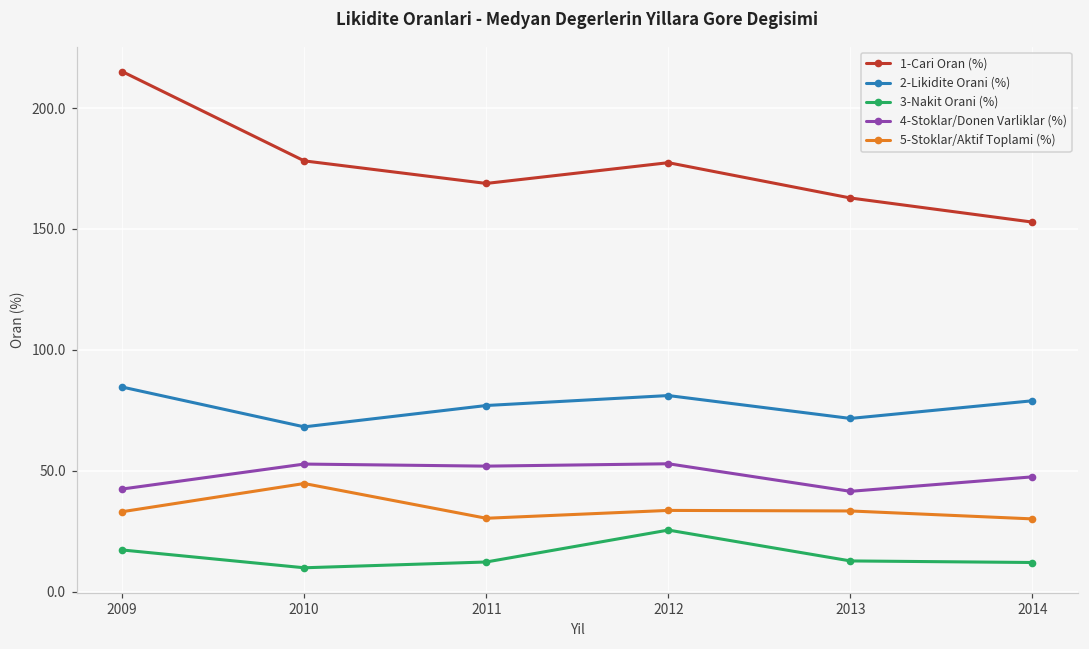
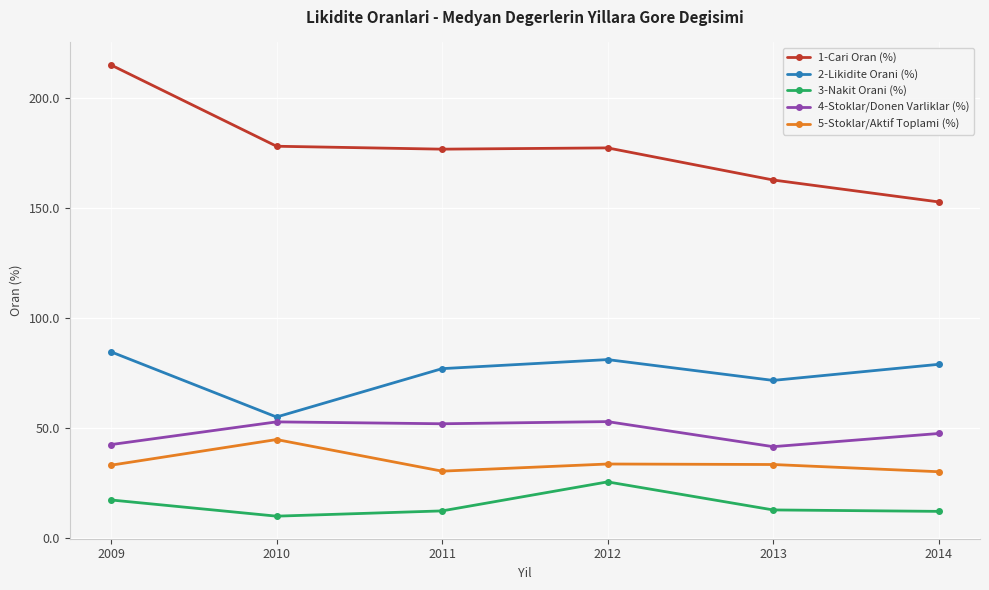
  {
    "1-Cari Oran (%)": {
      "2009": 215,
      "2010": 178,
-     "2011": 169,
+     "2011": 177,
      "2012": 177,
      "2013": 163,
      "2014": 153
    },
    "2-Likidite Orani (%)": {
      "2009": 85,
-     "2010": 68,
+     "2010": 55,
      "2011": 77,
      "2012": 81,
      "2013": 72,
      "2014": 79
    },
    "3-Nakit Orani (%)": {
      "2009": 17,
      "2010": 10,
      "2011": 12,
      "2012": 25,
      "2013": 13,
      "2014": 12
    },
    "4-Stoklar/Donen Varliklar (%)": {
      "2009": 42,
      "2010": 53,
      "2011": 52,
      "2012": 53,
      "2013": 42,
      "2014": 47
    },
    "5-Stoklar/Aktif Toplami (%)": {
      "2009": 33,
      "2010": 45,
      "2011": 30,
      "2012": 34,
      "2013": 33,
      "2014": 30
    }
  }
